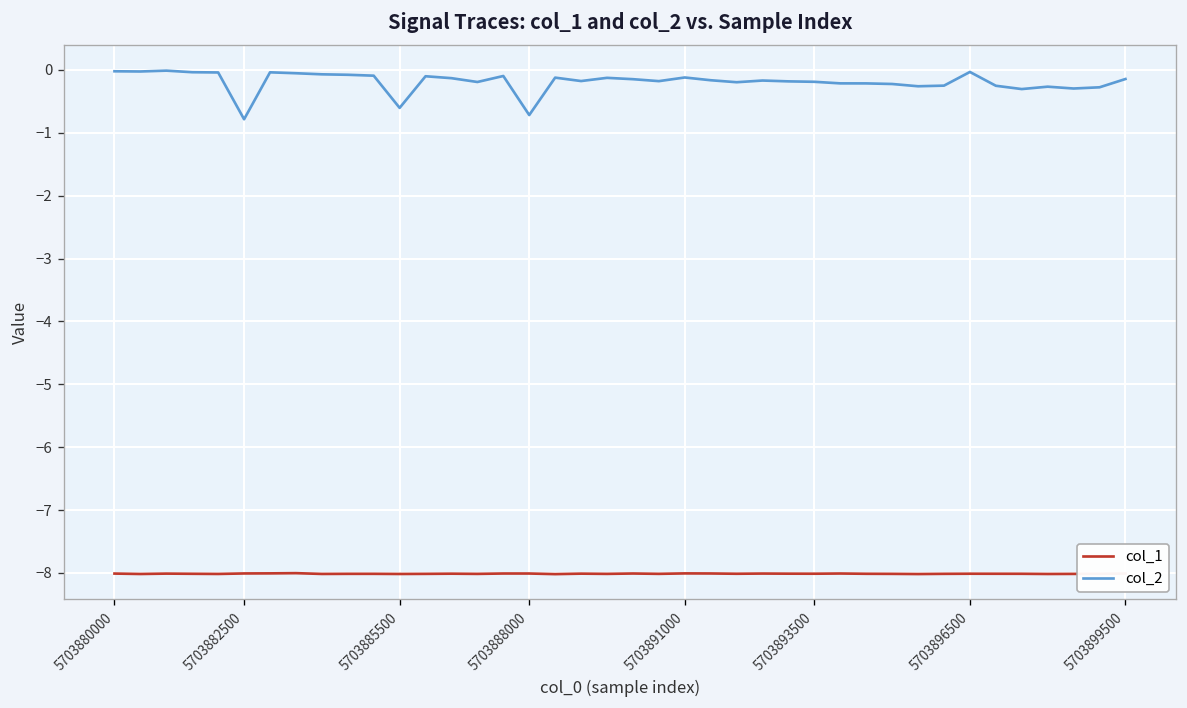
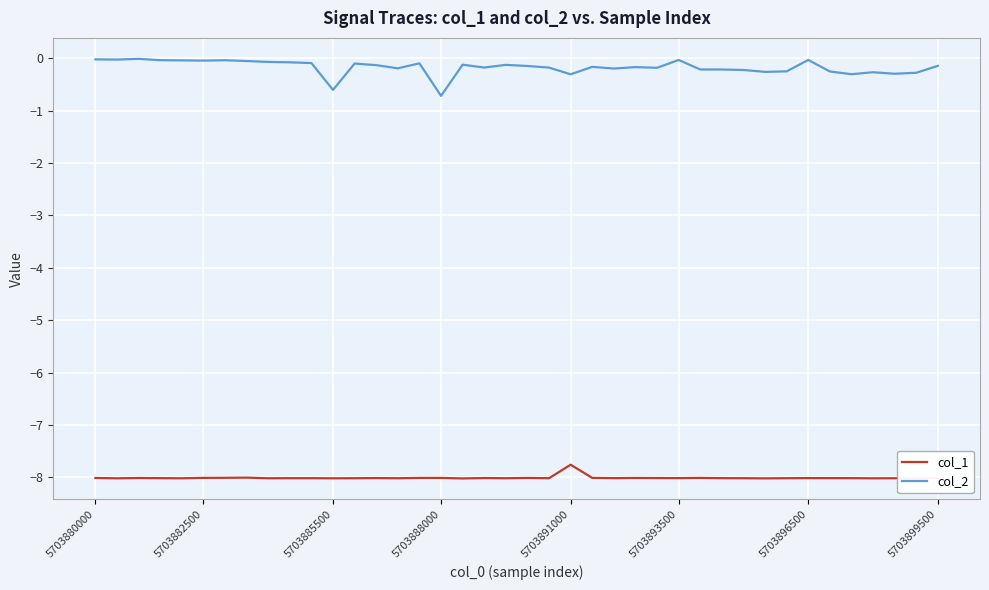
  {
    "col_1": {
      "5703880000": -8.0,
      "5703882500": -8.0,
      "5703885500": -8.0,
      "5703888000": -8.0,
-     "5703891000": -8.0,
+     "5703891000": -7.8,
      "5703893500": -8.0,
      "5703896500": -8.0
    },
    "col_2": {
      "5703880000": 0.0,
-     "5703882500": -0.8,
+     "5703882500": 0.0,
      "5703885500": -0.6,
      "5703888000": -0.7,
-     "5703891000": -0.1,
-     "5703893500": -0.2,
+     "5703891000": -0.3,
+     "5703893500": 0.0,
      "5703896500": 0.0,
      "5703899500": -0.1
    }
  }
